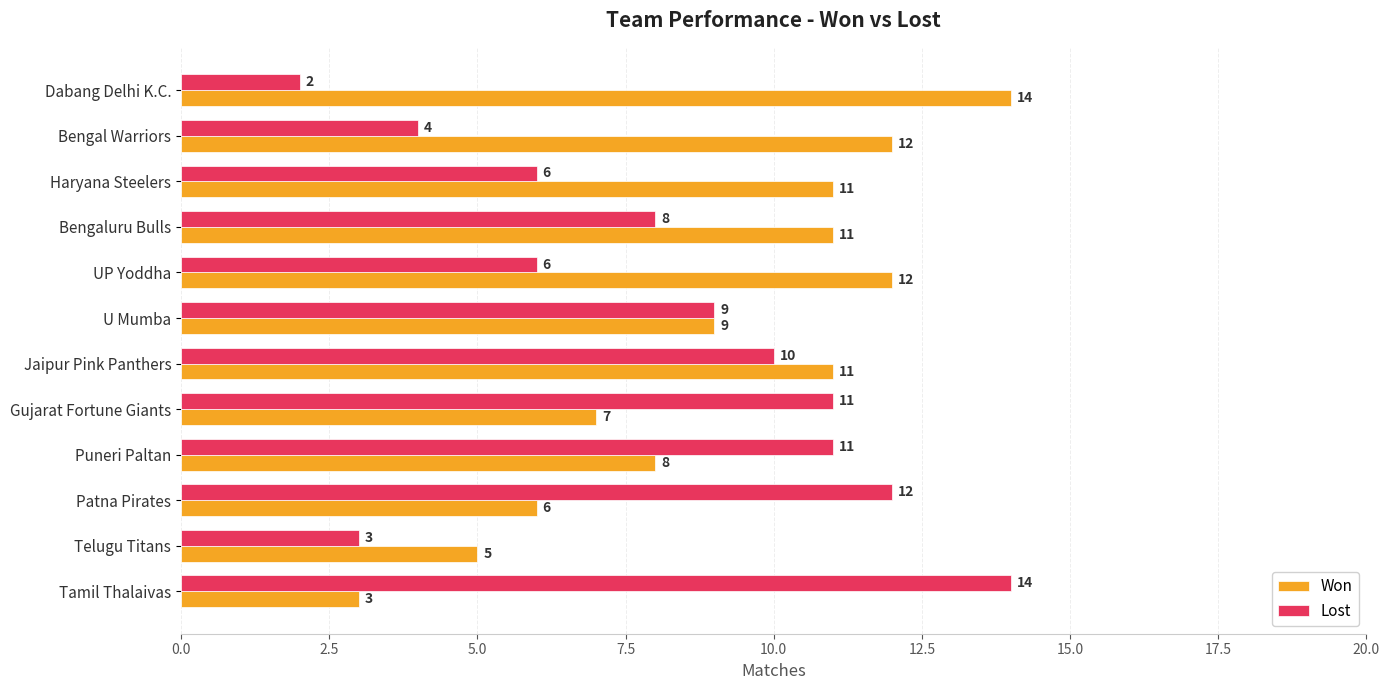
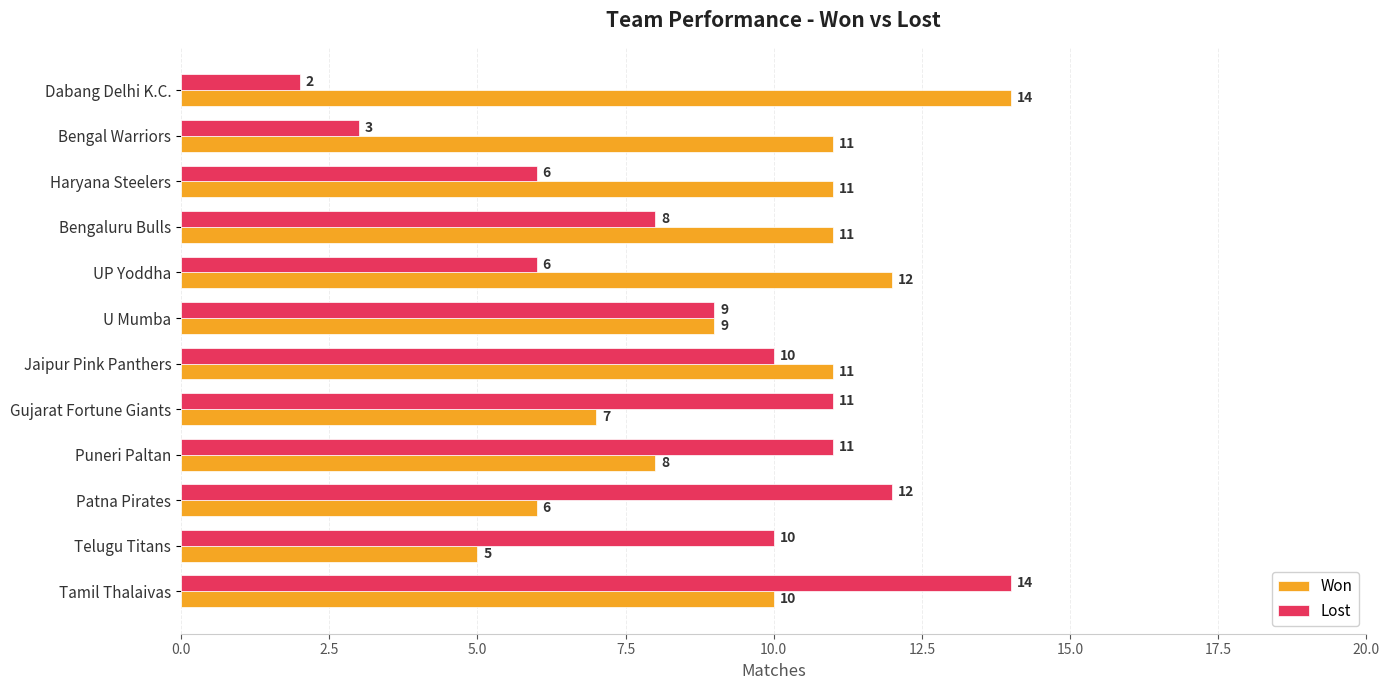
  {
    "Won": {
      "Dabang Delhi K.C.": 14,
-     "Bengal Warriors": 12,
+     "Bengal Warriors": 11,
      "Haryana Steelers": 11,
      "Bengaluru Bulls": 11,
      "UP Yoddha": 12,
      "U Mumba": 9,
      "Jaipur Pink Panthers": 11,
      "Gujarat Fortune Giants": 7,
      "Puneri Paltan": 8,
      "Patna Pirates": 6,
      "Telugu Titans": 5,
-     "Tamil Thalaivas": 3
+     "Tamil Thalaivas": 10
    },
    "Lost": {
      "Dabang Delhi K.C.": 2,
-     "Bengal Warriors": 4,
+     "Bengal Warriors": 3,
      "Haryana Steelers": 6,
      "Bengaluru Bulls": 8,
      "UP Yoddha": 6,
      "U Mumba": 9,
      "Jaipur Pink Panthers": 10,
      "Gujarat Fortune Giants": 11,
      "Puneri Paltan": 11,
      "Patna Pirates": 12,
-     "Telugu Titans": 3,
+     "Telugu Titans": 10,
      "Tamil Thalaivas": 14
    }
  }
